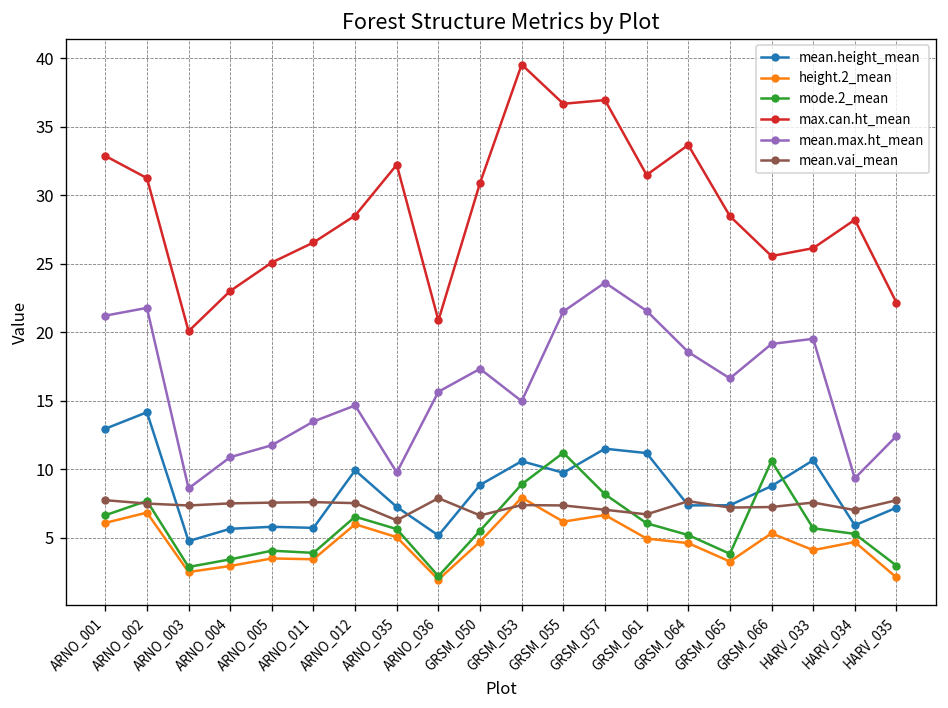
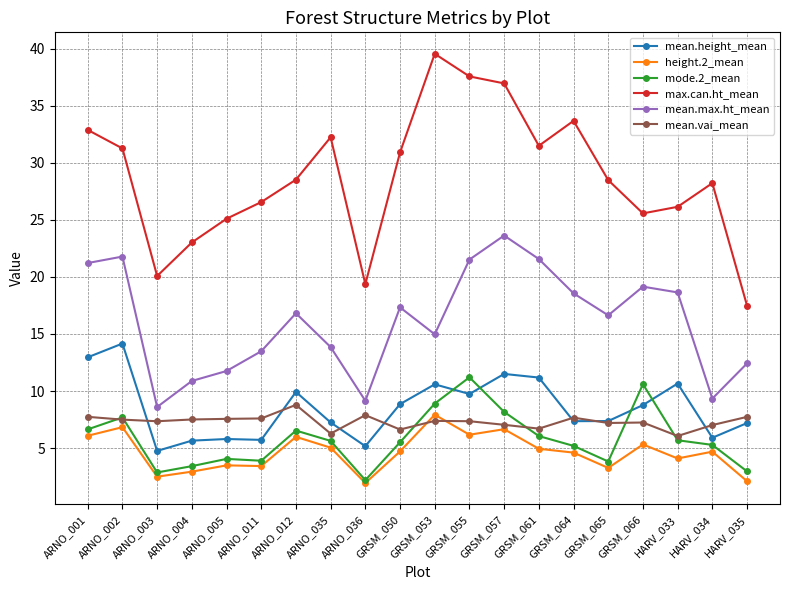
  {
    "mean.height_mean": {
      "ARNO_001": 13.0,
      "ARNO_002": 14.2,
      "ARNO_003": 4.8,
      "ARNO_004": 5.7,
      "ARNO_005": 5.8,
      "ARNO_011": 5.7,
      "ARNO_012": 9.9,
      "ARNO_035": 7.2,
      "ARNO_036": 5.2,
      "GRSM_050": 8.9,
      "GRSM_053": 10.6,
      "GRSM_055": 9.7,
      "GRSM_057": 11.5,
      "GRSM_061": 11.2,
      "GRSM_064": 7.4,
      "GRSM_066": 8.8,
      "HARV_033": 10.7,
      "HARV_034": 5.9,
      "HARV_035": 7.2
    },
    "height.2_mean": {
      "ARNO_001": 6.1,
      "ARNO_002": 6.8,
      "ARNO_003": 2.5,
      "ARNO_004": 2.9,
      "ARNO_005": 3.5,
      "ARNO_011": 3.4,
      "ARNO_012": 6.0,
      "ARNO_035": 5.0,
      "ARNO_036": 1.9,
      "GRSM_050": 4.7,
      "GRSM_053": 7.9,
      "GRSM_055": 6.2,
      "GRSM_057": 6.7,
      "GRSM_061": 4.9,
      "GRSM_064": 4.6,
      "GRSM_065": 3.3,
      "GRSM_066": 5.3,
      "HARV_033": 4.1,
      "HARV_034": 4.7,
      "HARV_035": 2.1
    },
    "mode.2_mean": {
      "ARNO_001": 6.6,
      "ARNO_003": 2.9,
      "ARNO_004": 3.4,
      "ARNO_005": 4.1,
      "ARNO_011": 3.9,
      "ARNO_012": 6.5,
      "ARNO_035": 5.6,
      "ARNO_036": 2.2,
      "GRSM_050": 5.5,
      "GRSM_053": 8.9,
      "GRSM_055": 11.2,
      "GRSM_057": 8.2,
      "GRSM_061": 6.1,
      "GRSM_064": 5.2,
      "GRSM_065": 3.8,
      "GRSM_066": 10.6,
      "HARV_033": 5.7,
      "HARV_034": 5.3,
      "HARV_035": 3.0
    },
    "max.can.ht_mean": {
      "ARNO_001": 32.9,
      "ARNO_002": 31.3,
      "ARNO_003": 20.1,
      "ARNO_004": 23.0,
      "ARNO_005": 25.1,
      "ARNO_011": 26.6,
      "ARNO_012": 28.5,
      "ARNO_035": 32.2,
-     "ARNO_036": 20.9,
+     "ARNO_036": 19.4,
      "GRSM_050": 30.9,
      "GRSM_053": 39.5,
-     "GRSM_055": 36.7,
+     "GRSM_055": 37.6,
      "GRSM_057": 37.0,
      "GRSM_061": 31.5,
      "GRSM_064": 33.7,
      "GRSM_065": 28.5,
      "GRSM_066": 25.6,
      "HARV_033": 26.1,
      "HARV_034": 28.2,
-     "HARV_035": 22.2
+     "HARV_035": 17.5
    },
    "mean.max.ht_mean": {
      "ARNO_001": 21.2,
      "ARNO_002": 21.8,
      "ARNO_003": 8.6,
      "ARNO_004": 10.9,
      "ARNO_005": 11.8,
      "ARNO_011": 13.5,
-     "ARNO_012": 14.7,
-     "ARNO_035": 9.8,
-     "ARNO_036": 15.7,
+     "ARNO_012": 16.8,
+     "ARNO_035": 13.9,
+     "ARNO_036": 9.1,
      "GRSM_050": 17.3,
      "GRSM_053": 15.0,
      "GRSM_055": 21.5,
      "GRSM_057": 23.6,
      "GRSM_061": 21.6,
      "GRSM_064": 18.6,
      "GRSM_065": 16.6,
      "GRSM_066": 19.1,
-     "HARV_033": 19.5,
+     "HARV_033": 18.6,
      "HARV_034": 9.3,
      "HARV_035": 12.4
    },
    "mean.vai_mean": {
      "ARNO_001": 7.7,
      "ARNO_003": 7.4,
      "ARNO_004": 7.5,
      "ARNO_005": 7.6,
      "ARNO_011": 7.6,
-     "ARNO_012": 7.5,
+     "ARNO_012": 8.8,
      "ARNO_035": 6.3,
      "ARNO_036": 7.9,
      "GRSM_050": 6.6,
      "GRSM_053": 7.4,
      "GRSM_055": 7.4,
      "GRSM_057": 7.0,
      "GRSM_061": 6.7,
      "GRSM_064": 7.7,
      "GRSM_066": 7.2,
-     "HARV_033": 7.6,
+     "HARV_033": 6.1,
      "HARV_034": 7.0,
      "HARV_035": 7.7
    }
  }
